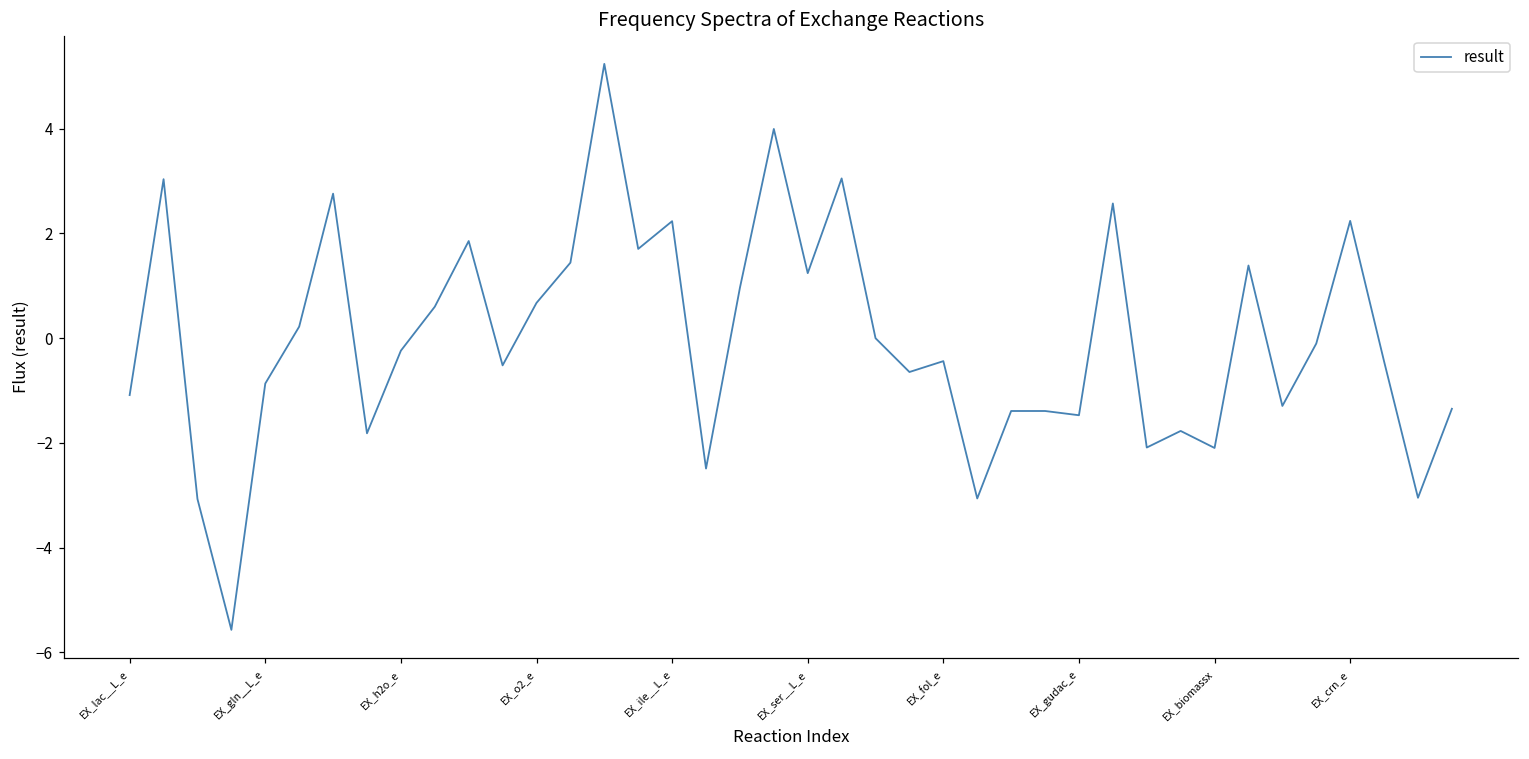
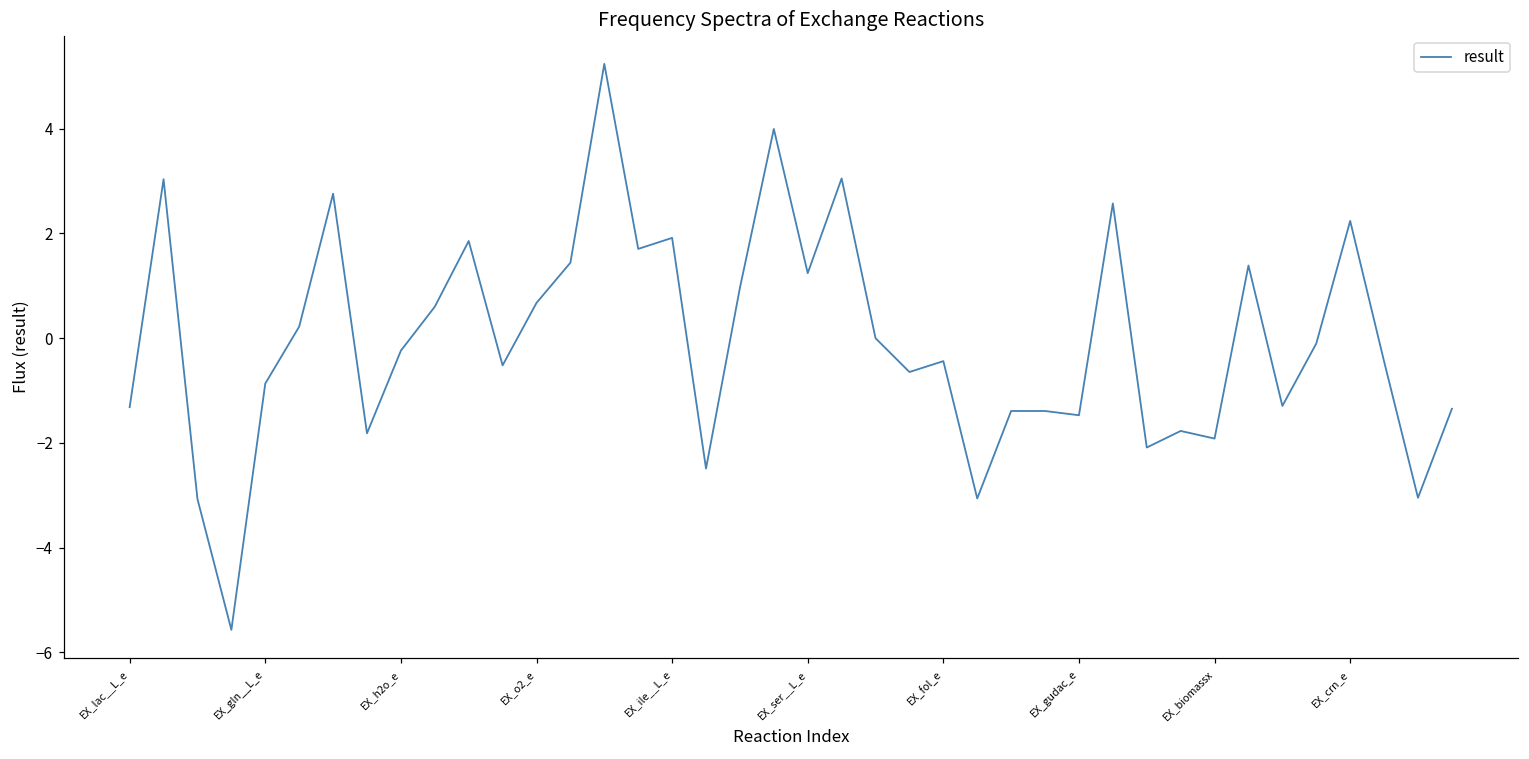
  {
-   "EX_lac__L_e": -1.1,
+   "EX_lac__L_e": -1.3,
    "EX_gln__L_e": -0.9,
    "EX_h2o_e": -0.2,
    "EX_o2_e": 0.7,
-   "EX_ile__L_e": 2.2,
+   "EX_ile__L_e": 1.9,
    "EX_ser__L_e": 1.2,
    "EX_fol_e": -0.4,
    "EX_gudac_e": -1.5,
-   "EX_biomassx": -2.1,
+   "EX_biomassx": -1.9,
    "EX_crn_e": 2.2
  }
